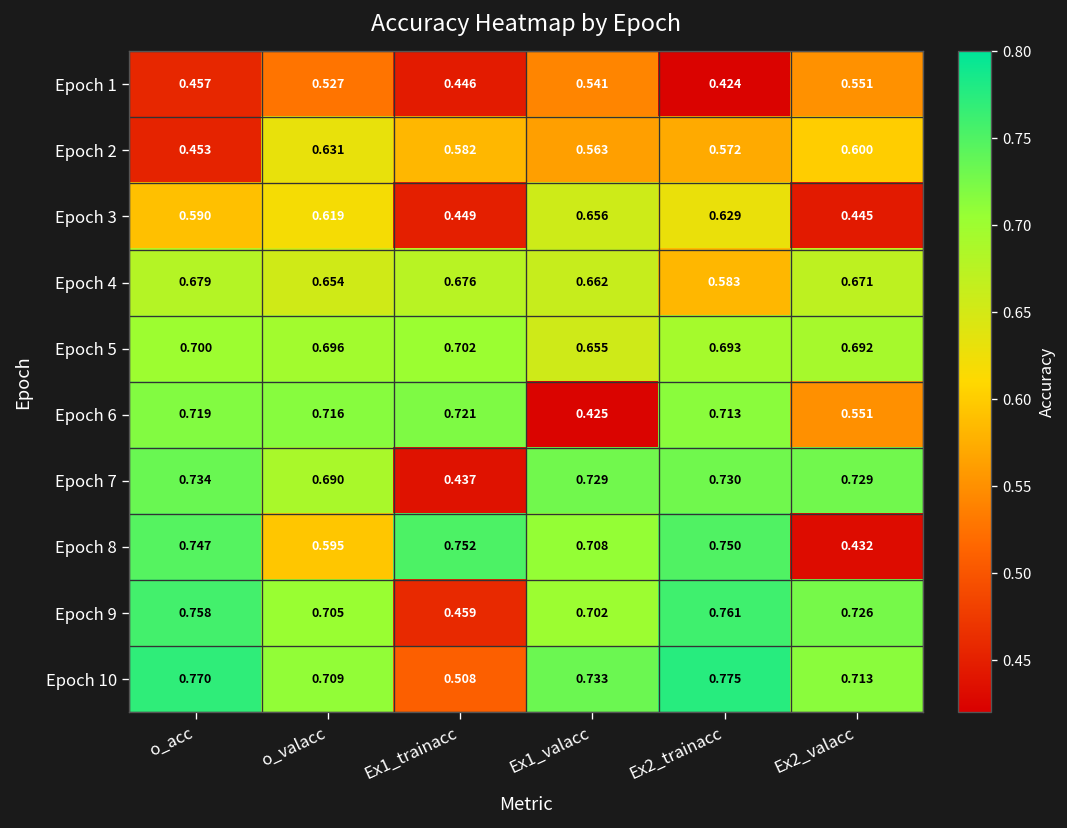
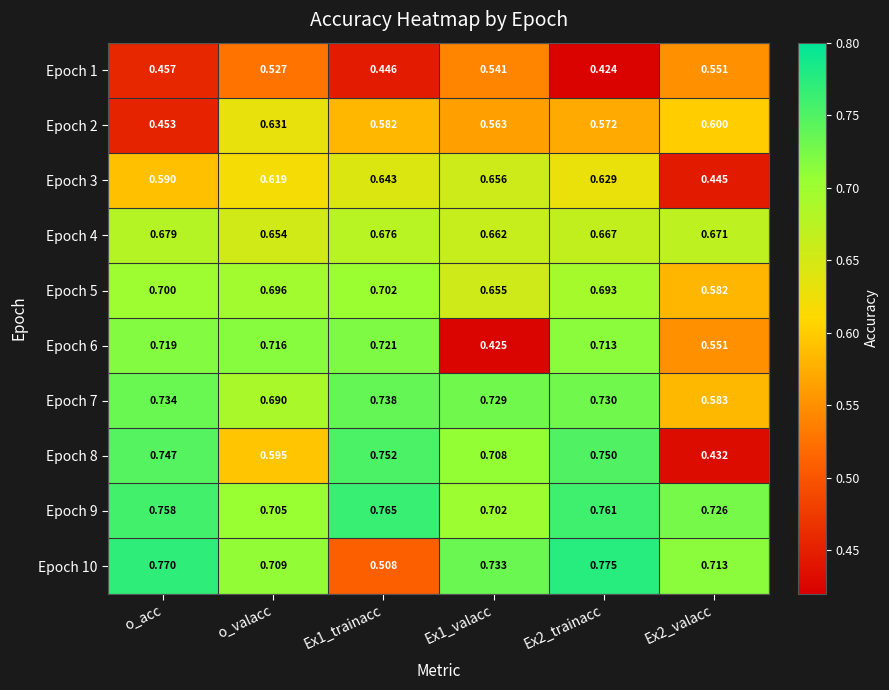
  {
    "Epoch 1": {
      "o_acc": 0.457,
      "o_valacc": 0.527,
      "Ex1_trainacc": 0.446,
      "Ex1_valacc": 0.541,
      "Ex2_trainacc": 0.424,
      "Ex2_valacc": 0.551
    },
    "Epoch 2": {
      "o_acc": 0.453,
      "o_valacc": 0.631,
      "Ex1_trainacc": 0.582,
      "Ex1_valacc": 0.563,
      "Ex2_trainacc": 0.572,
      "Ex2_valacc": 0.600
    },
    "Epoch 3": {
      "o_acc": 0.590,
      "o_valacc": 0.619,
-     "Ex1_trainacc": 0.449,
+     "Ex1_trainacc": 0.643,
      "Ex1_valacc": 0.656,
      "Ex2_trainacc": 0.629,
      "Ex2_valacc": 0.445
    },
    "Epoch 4": {
      "o_acc": 0.679,
      "o_valacc": 0.654,
      "Ex1_trainacc": 0.676,
      "Ex1_valacc": 0.662,
-     "Ex2_trainacc": 0.583,
+     "Ex2_trainacc": 0.667,
      "Ex2_valacc": 0.671
    },
    "Epoch 5": {
      "o_acc": 0.700,
      "o_valacc": 0.696,
      "Ex1_trainacc": 0.702,
      "Ex1_valacc": 0.655,
      "Ex2_trainacc": 0.693,
-     "Ex2_valacc": 0.692
+     "Ex2_valacc": 0.582
    },
    "Epoch 6": {
      "o_acc": 0.719,
      "o_valacc": 0.716,
      "Ex1_trainacc": 0.721,
      "Ex1_valacc": 0.425,
      "Ex2_trainacc": 0.713,
      "Ex2_valacc": 0.551
    },
    "Epoch 7": {
      "o_acc": 0.734,
      "o_valacc": 0.690,
-     "Ex1_trainacc": 0.437,
+     "Ex1_trainacc": 0.738,
      "Ex1_valacc": 0.729,
      "Ex2_trainacc": 0.730,
-     "Ex2_valacc": 0.729
+     "Ex2_valacc": 0.583
    },
    "Epoch 8": {
      "o_acc": 0.747,
      "o_valacc": 0.595,
      "Ex1_trainacc": 0.752,
      "Ex1_valacc": 0.708,
      "Ex2_trainacc": 0.750,
      "Ex2_valacc": 0.432
    },
    "Epoch 9": {
      "o_acc": 0.758,
      "o_valacc": 0.705,
-     "Ex1_trainacc": 0.459,
+     "Ex1_trainacc": 0.765,
      "Ex1_valacc": 0.702,
      "Ex2_trainacc": 0.761,
      "Ex2_valacc": 0.726
    },
    "Epoch 10": {
      "o_acc": 0.770,
      "o_valacc": 0.709,
      "Ex1_trainacc": 0.508,
      "Ex1_valacc": 0.733,
      "Ex2_trainacc": 0.775,
      "Ex2_valacc": 0.713
    }
  }
